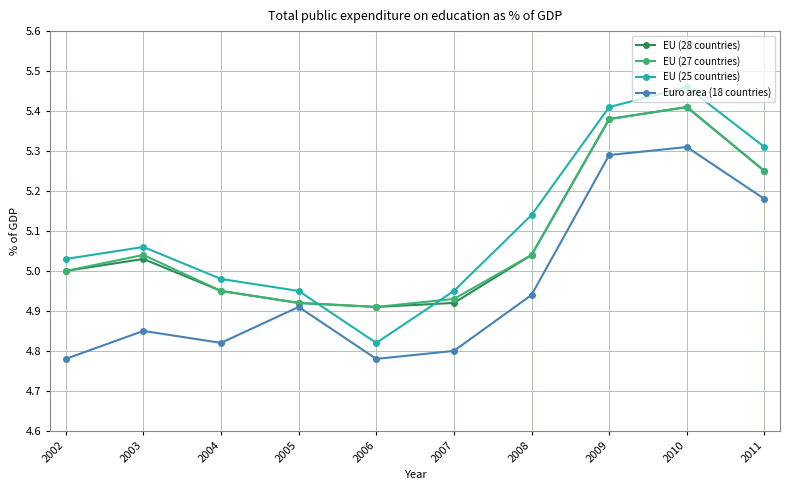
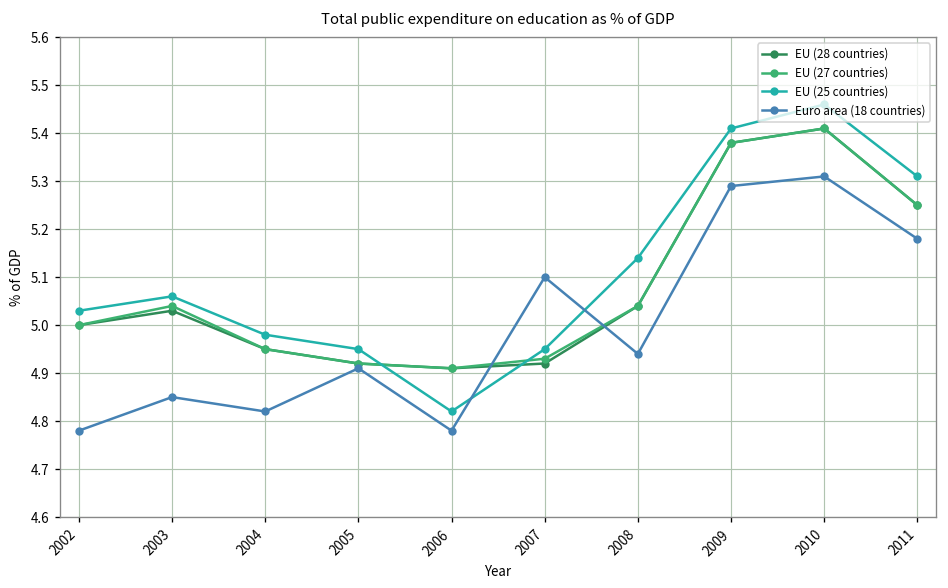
  {
    "EU (25 countries)": {
      "2002": 5.03,
      "2003": 5.06,
      "2004": 4.98,
      "2005": 4.95,
      "2006": 4.82,
      "2007": 4.95,
      "2008": 5.14,
      "2009": 5.41,
      "2011": 5.31
    },
    "Euro area (18 countries)": {
      "2002": 4.78,
      "2003": 4.85,
      "2004": 4.82,
      "2005": 4.91,
      "2006": 4.78,
-     "2007": 4.8,
+     "2007": 5.1,
      "2008": 4.94,
      "2009": 5.29,
      "2010": 5.31,
      "2011": 5.18
    }
  }
